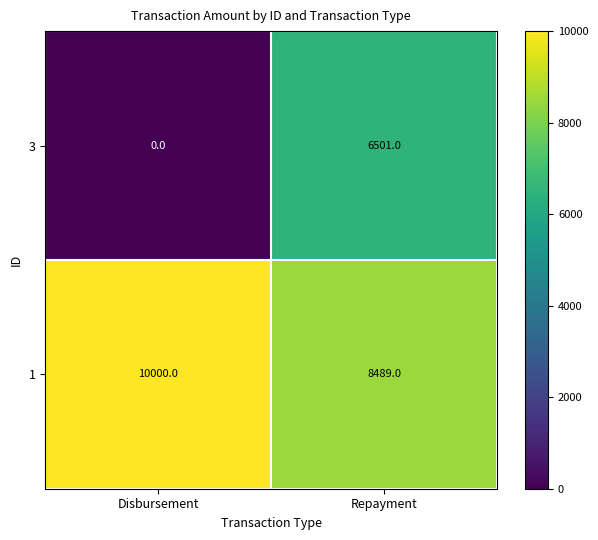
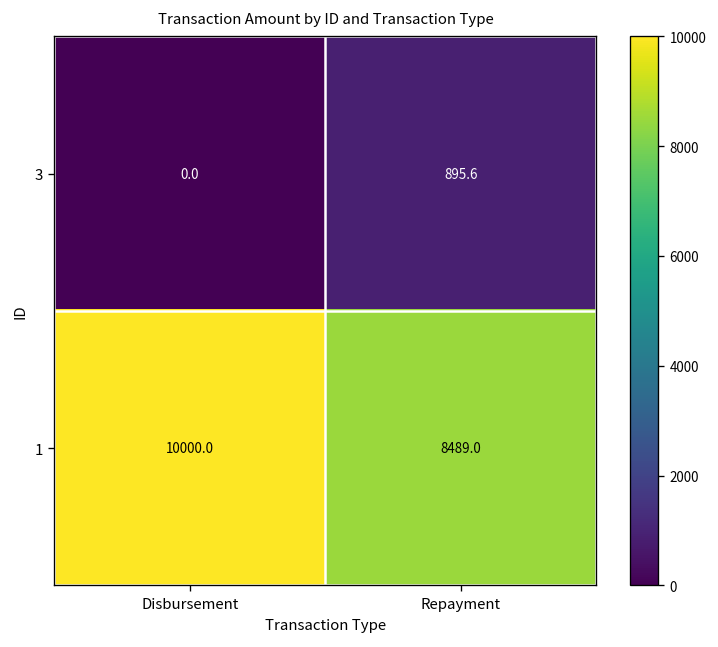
  {
    "3": {
      "Disbursement": 0.0,
-     "Repayment": 6501.0
+     "Repayment": 895.6
    },
    "1": {
      "Disbursement": 10000.0,
      "Repayment": 8489.0
    }
  }
